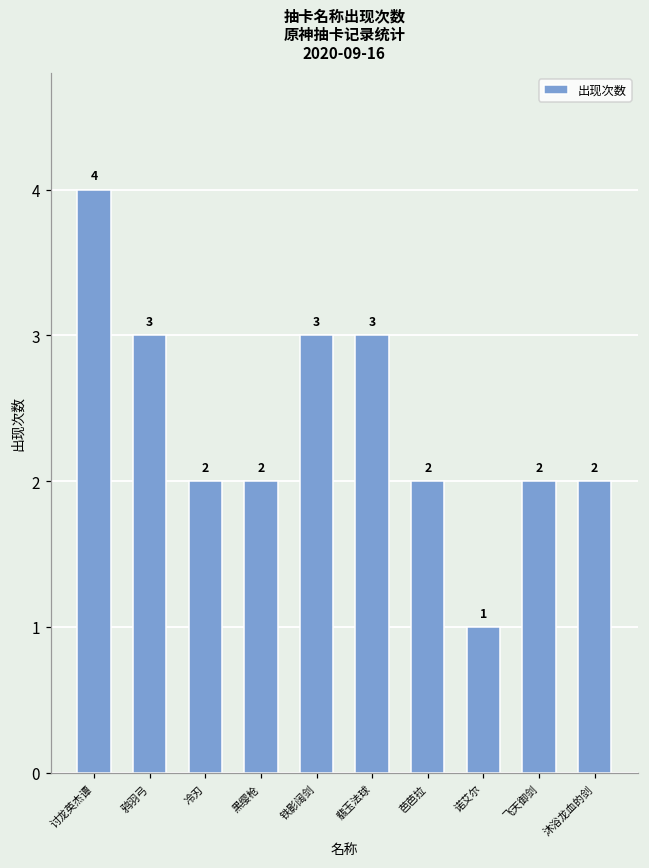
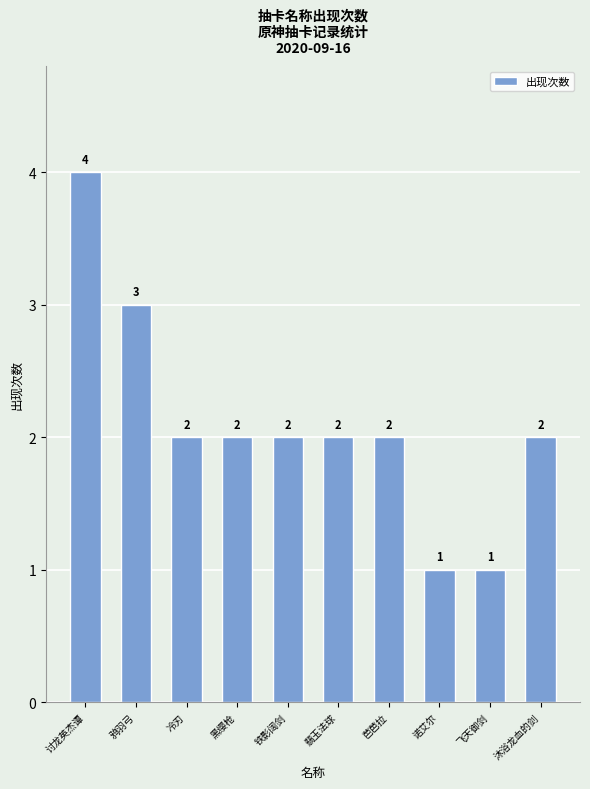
  {
    "讨龙英杰谭": 4,
    "鸦羽弓": 3,
    "冷刃": 2,
    "黑缨枪": 2,
-   "铁影阔剑": 3,
-   "翡玉法球": 3,
+   "铁影阔剑": 2,
+   "翡玉法球": 2,
    "芭芭拉": 2,
    "诺艾尔": 1,
-   "飞天御剑": 2,
+   "飞天御剑": 1,
    "沐浴龙血的剑": 2
  }
